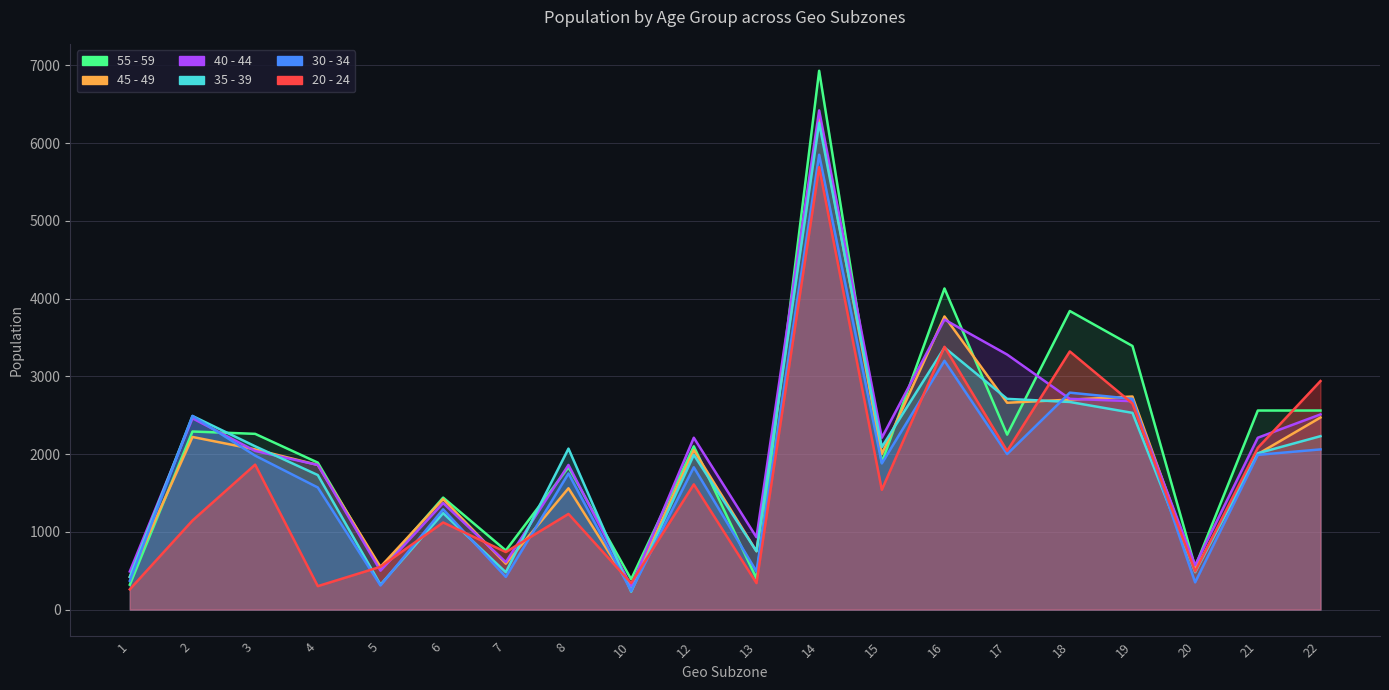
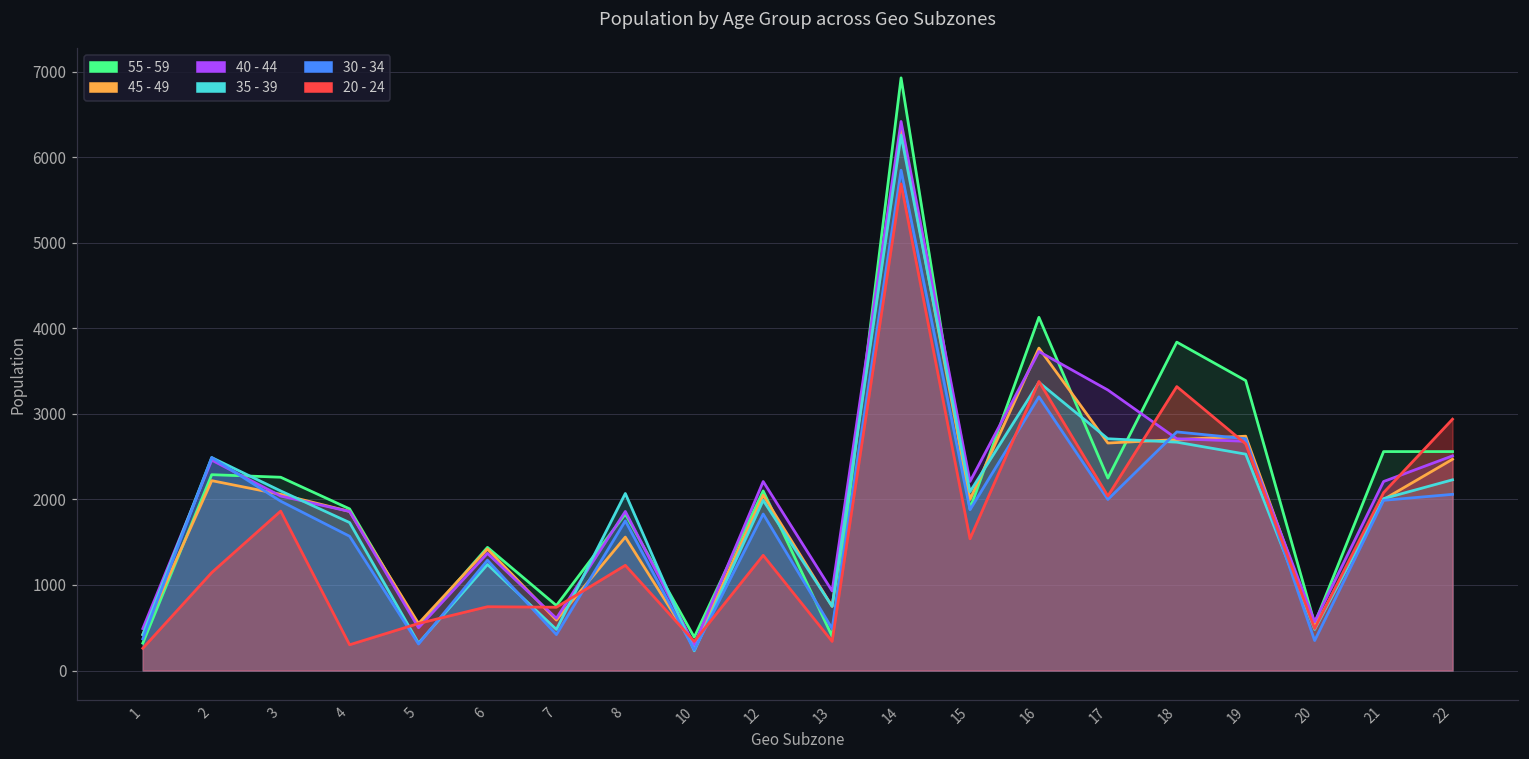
  {
    "20 - 24": {
      "1": 300,
      "2": 1100,
      "3": 1900,
      "4": 300,
-     "6": 1100,
+     "6": 700,
      "8": 1200,
      "10": 300,
-     "12": 1600,
+     "12": 1300,
      "13": 300,
      "14": 5700,
      "15": 1500,
      "17": 2000,
      "18": 3300,
      "21": 2100,
      "22": 2900
    }
  }
